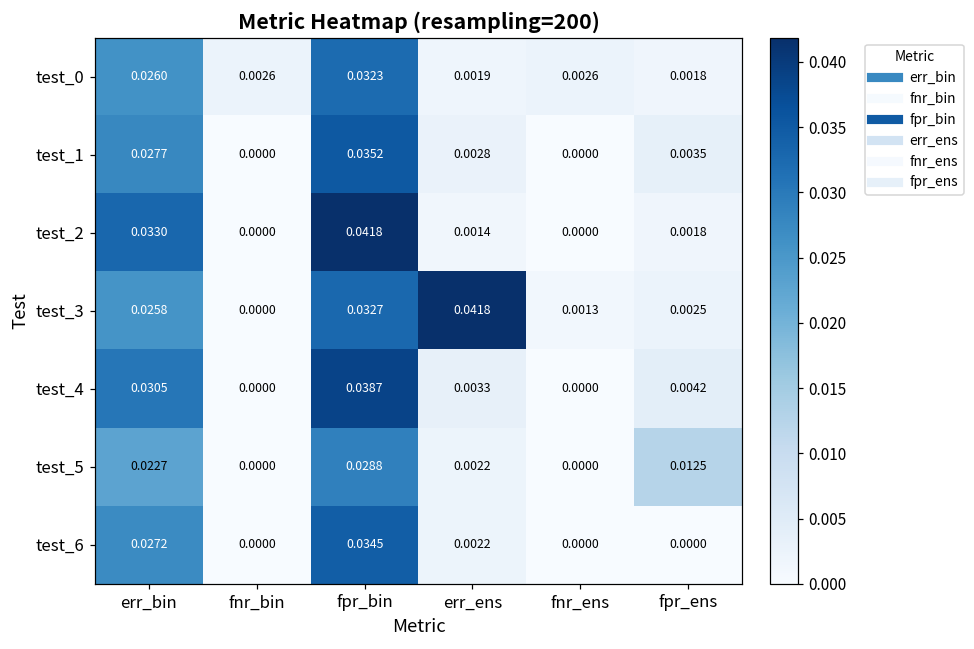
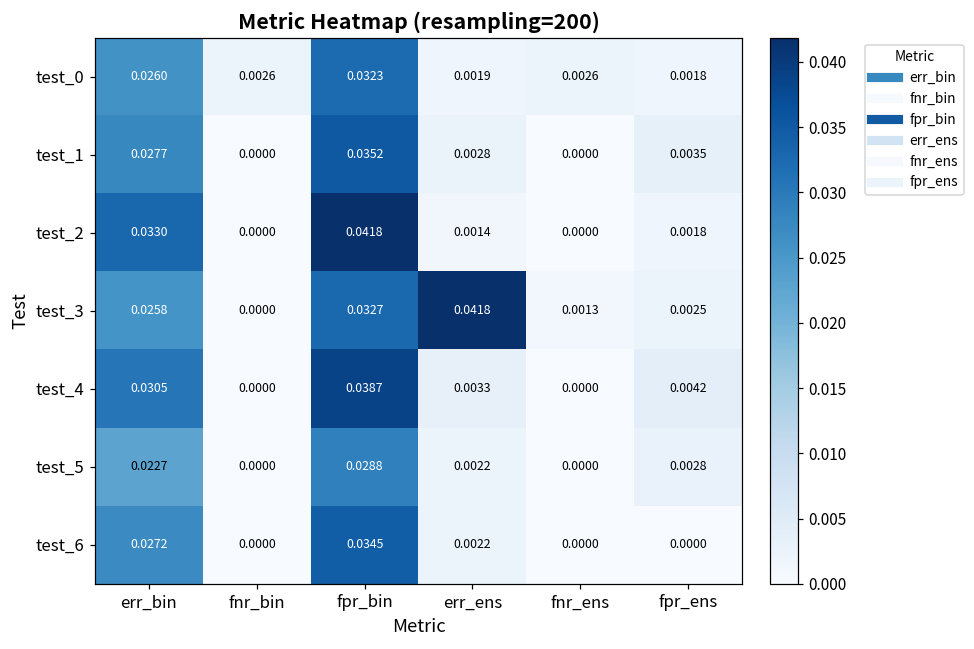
  {
    "test_0": {
      "err_bin": 0.0260,
      "fnr_bin": 0.0026,
      "fpr_bin": 0.0323,
      "err_ens": 0.0019,
      "fnr_ens": 0.0026,
      "fpr_ens": 0.0018
    },
    "test_1": {
      "err_bin": 0.0277,
      "fnr_bin": 0.0000,
      "fpr_bin": 0.0352,
      "err_ens": 0.0028,
      "fnr_ens": 0.0000,
      "fpr_ens": 0.0035
    },
    "test_2": {
      "err_bin": 0.0330,
      "fnr_bin": 0.0000,
      "fpr_bin": 0.0418,
      "err_ens": 0.0014,
      "fnr_ens": 0.0000,
      "fpr_ens": 0.0018
    },
    "test_3": {
      "err_bin": 0.0258,
      "fnr_bin": 0.0000,
      "fpr_bin": 0.0327,
      "err_ens": 0.0418,
      "fnr_ens": 0.0013,
      "fpr_ens": 0.0025
    },
    "test_4": {
      "err_bin": 0.0305,
      "fnr_bin": 0.0000,
      "fpr_bin": 0.0387,
      "err_ens": 0.0033,
      "fnr_ens": 0.0000,
      "fpr_ens": 0.0042
    },
    "test_5": {
      "err_bin": 0.0227,
      "fnr_bin": 0.0000,
      "fpr_bin": 0.0288,
      "err_ens": 0.0022,
      "fnr_ens": 0.0000,
-     "fpr_ens": 0.0125
+     "fpr_ens": 0.0028
    },
    "test_6": {
      "err_bin": 0.0272,
      "fnr_bin": 0.0000,
      "fpr_bin": 0.0345,
      "err_ens": 0.0022,
      "fnr_ens": 0.0000,
      "fpr_ens": 0.0000
    }
  }
